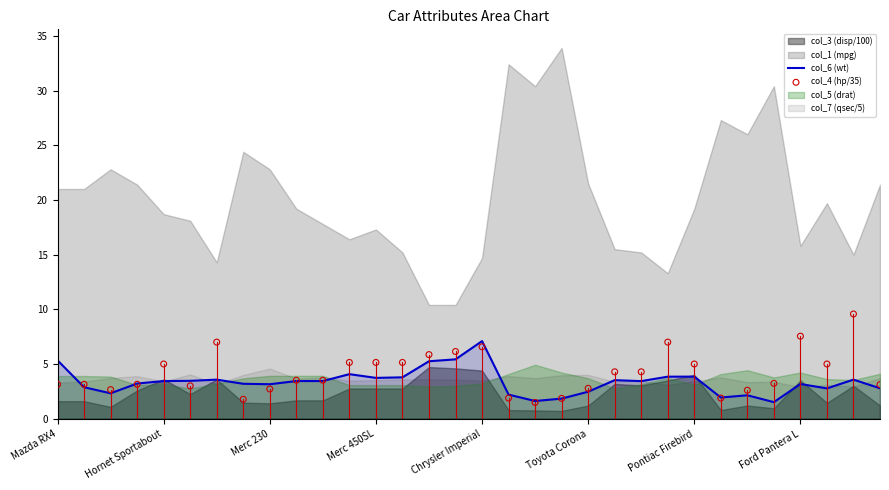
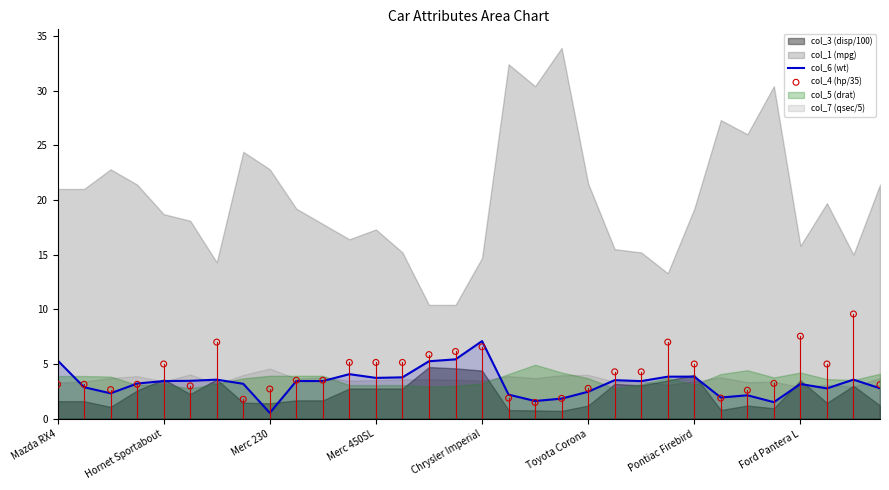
  {
    "col_6 (wt)": {
      "Mazda RX4": 5.3,
-     "Merc 230": 3.2,
+     "Merc 230": 0.5,
      "Chrysler Imperial": 7.1,
      "Toyota Corona": 2.5,
      "Ford Pantera L": 3.2
    }
  }
